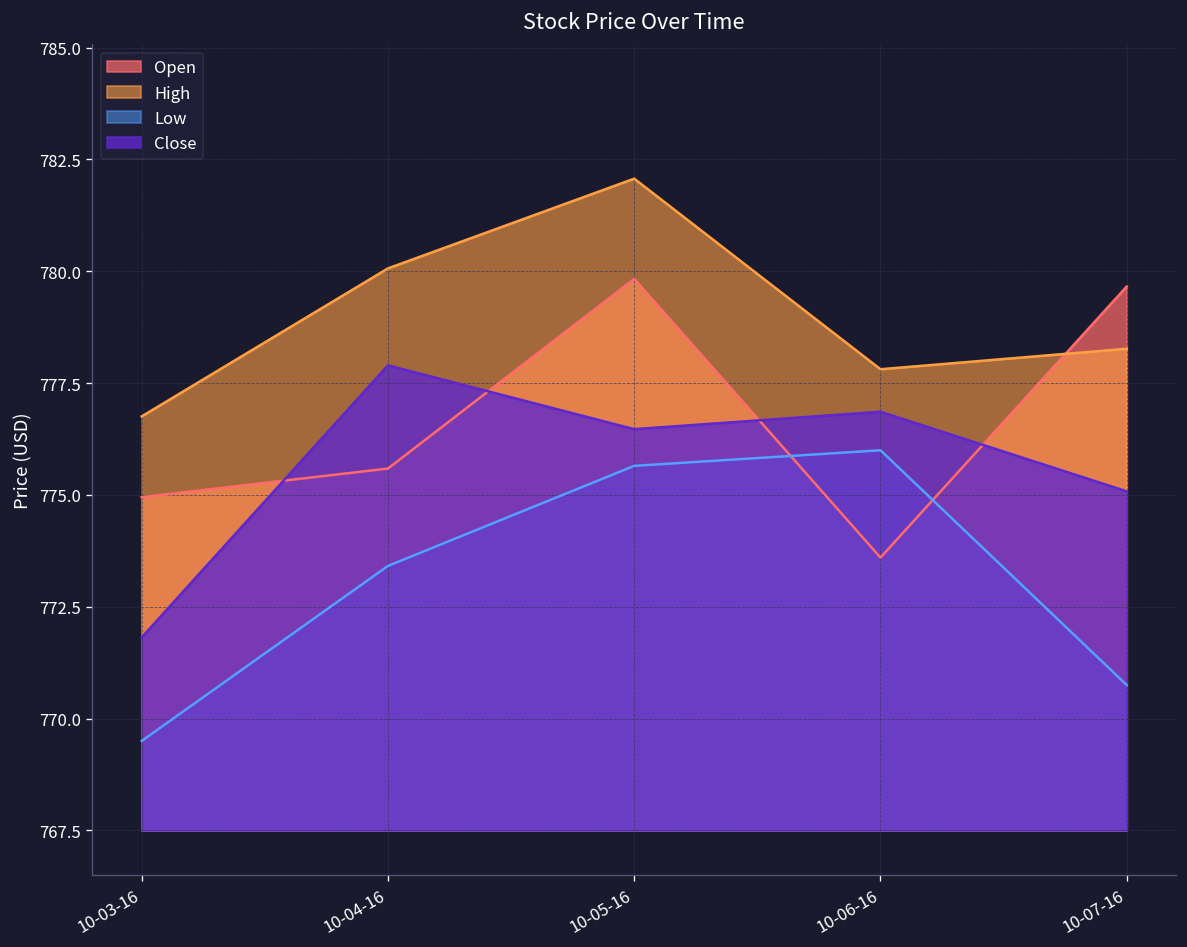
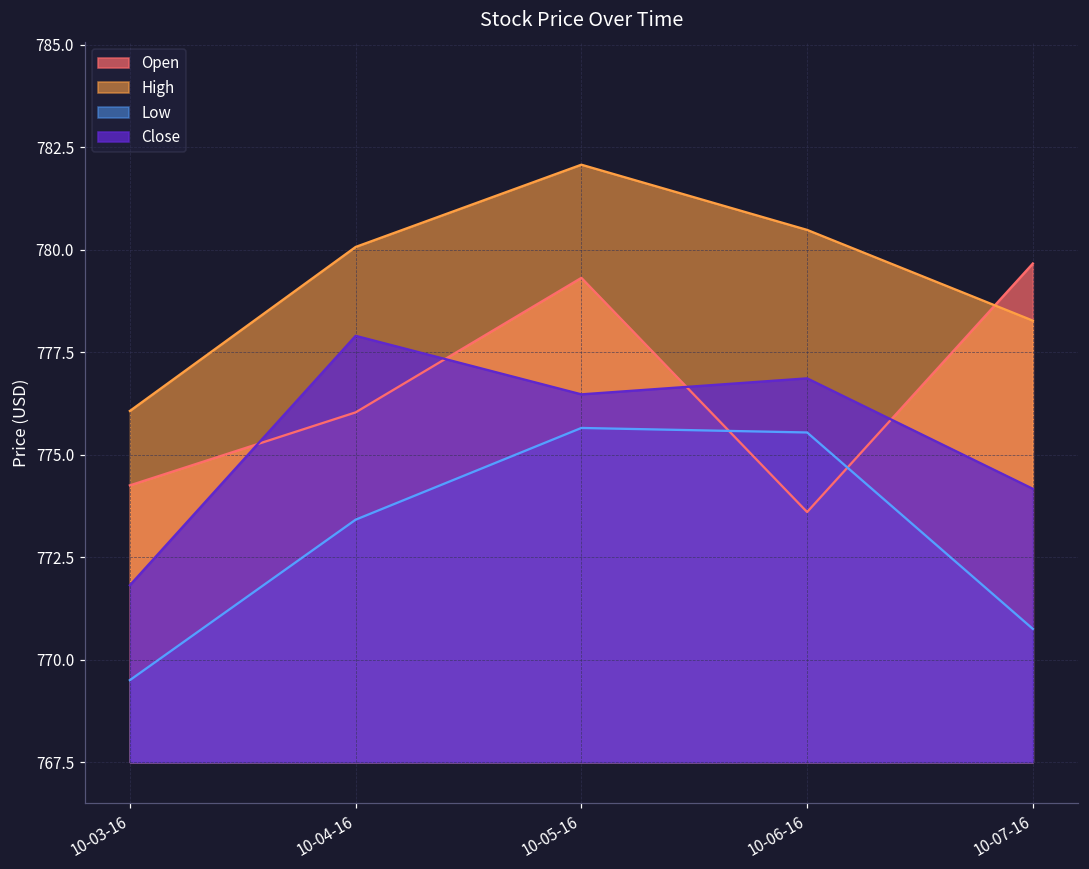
  {
    "Open": {
-     "10-03-16": 775.0,
-     "10-04-16": 775.6,
-     "10-05-16": 779.8,
+     "10-03-16": 774.3,
+     "10-04-16": 776.0,
+     "10-05-16": 779.3,
      "10-06-16": 773.6,
      "10-07-16": 779.7
    },
    "High": {
-     "10-03-16": 776.8,
+     "10-03-16": 776.1,
      "10-04-16": 780.1,
      "10-05-16": 782.1,
-     "10-06-16": 777.8,
+     "10-06-16": 780.5,
      "10-07-16": 778.3
    },
    "Low": {
      "10-03-16": 769.5,
      "10-04-16": 773.4,
      "10-05-16": 775.7,
-     "10-06-16": 776.0,
+     "10-06-16": 775.5,
      "10-07-16": 770.8
    },
    "Close": {
      "10-03-16": 771.8,
      "10-04-16": 777.9,
      "10-05-16": 776.5,
      "10-06-16": 776.9,
-     "10-07-16": 775.1
+     "10-07-16": 774.2
    }
  }
